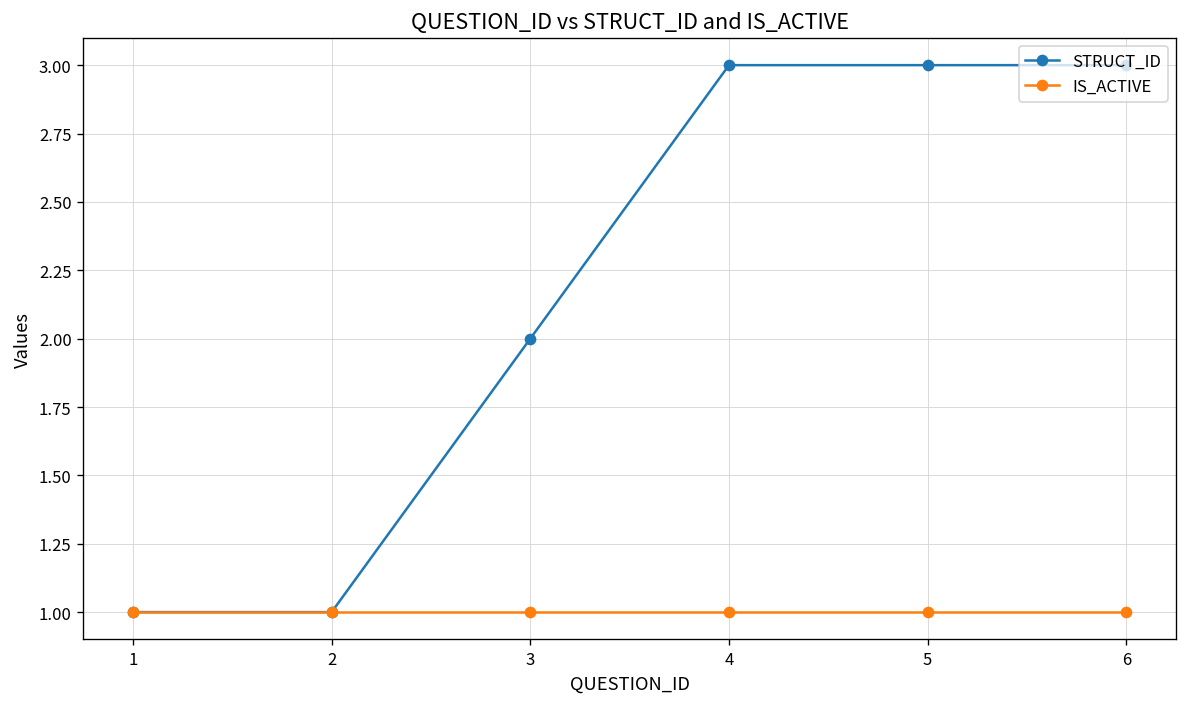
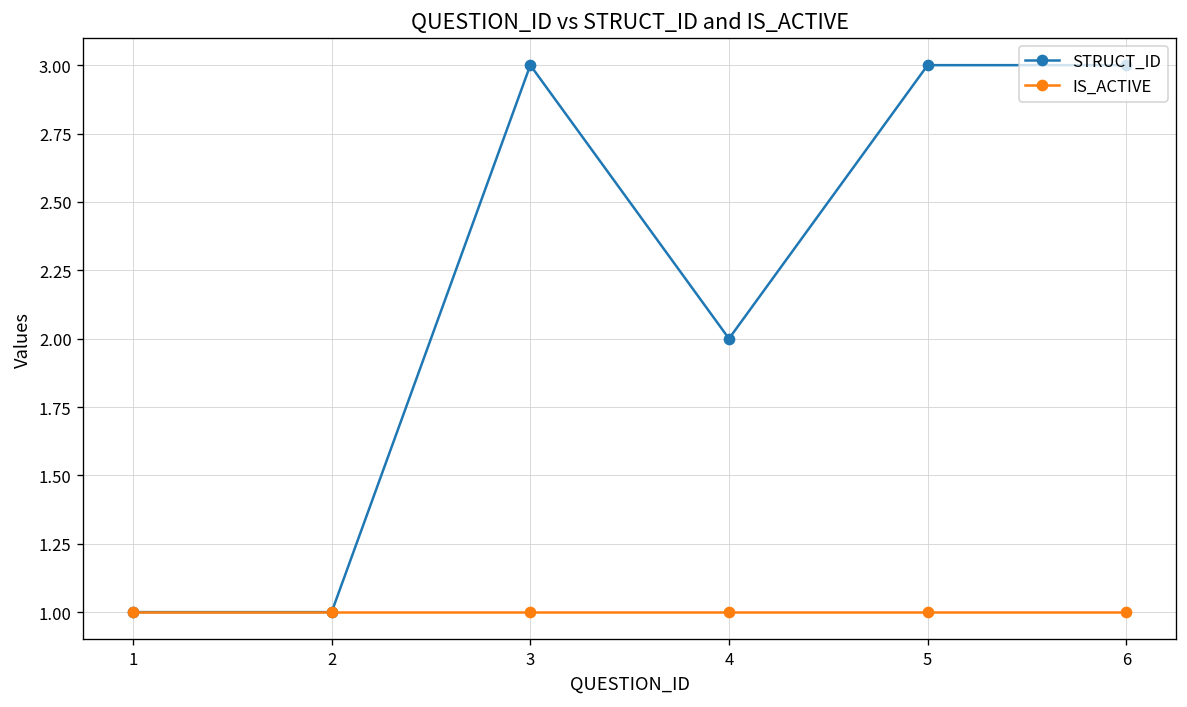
  {
    "STRUCT_ID": {
-     "3": 2,
-     "4": 3,
+     "3": 3,
+     "4": 2,
      "5": 3
    },
    "IS_ACTIVE": {
      "3": 1,
      "4": 1,
      "5": 1,
      "6": 1
    }
  }
